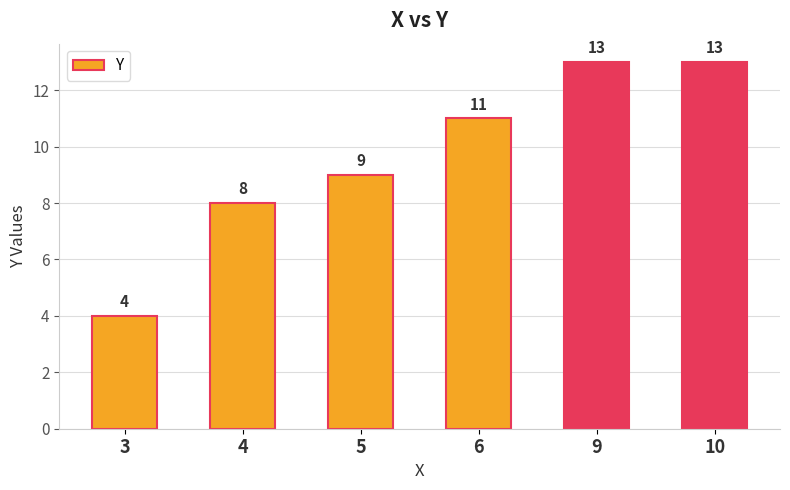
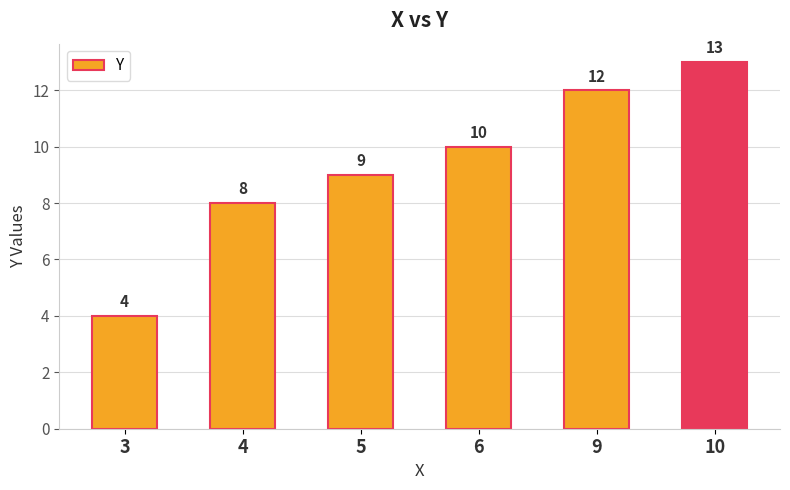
  {
    "3": 4,
    "4": 8,
    "5": 9,
-   "6": 11,
-   "9": 13,
+   "6": 10,
+   "9": 12,
    "10": 13
  }
